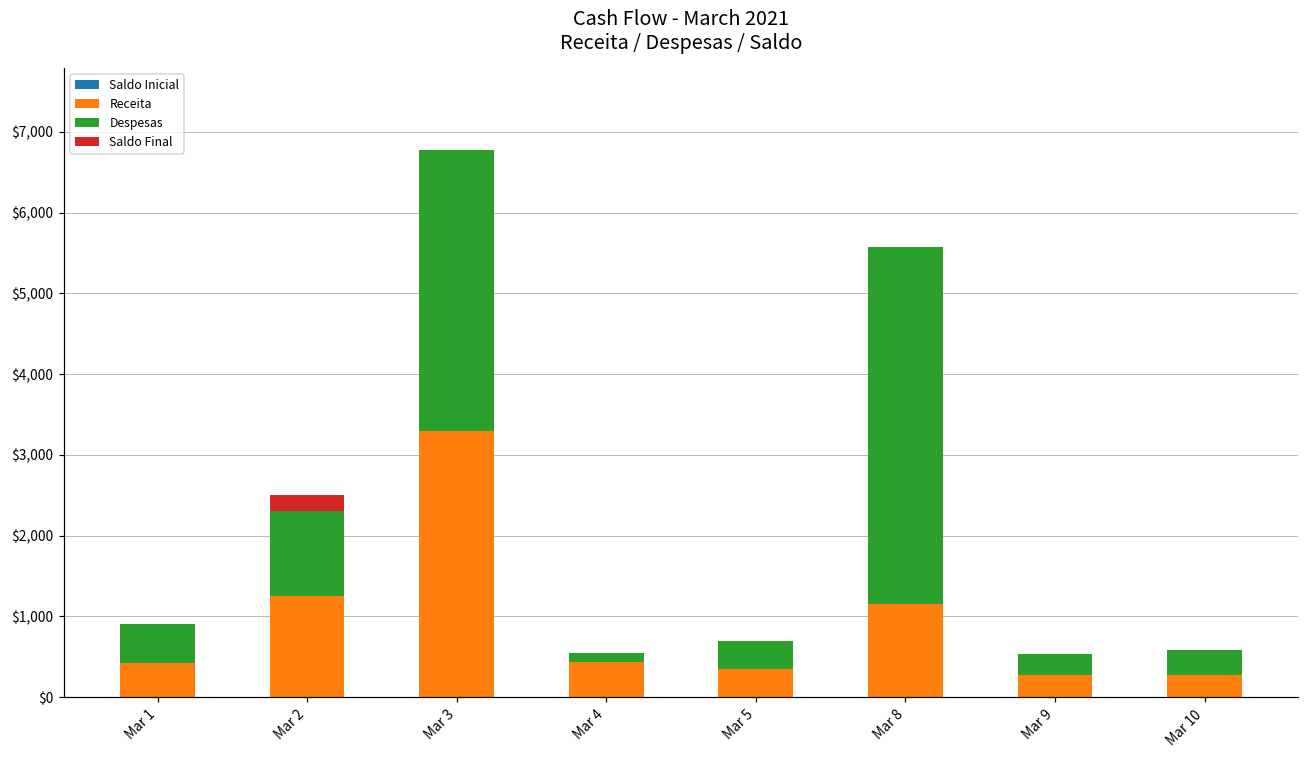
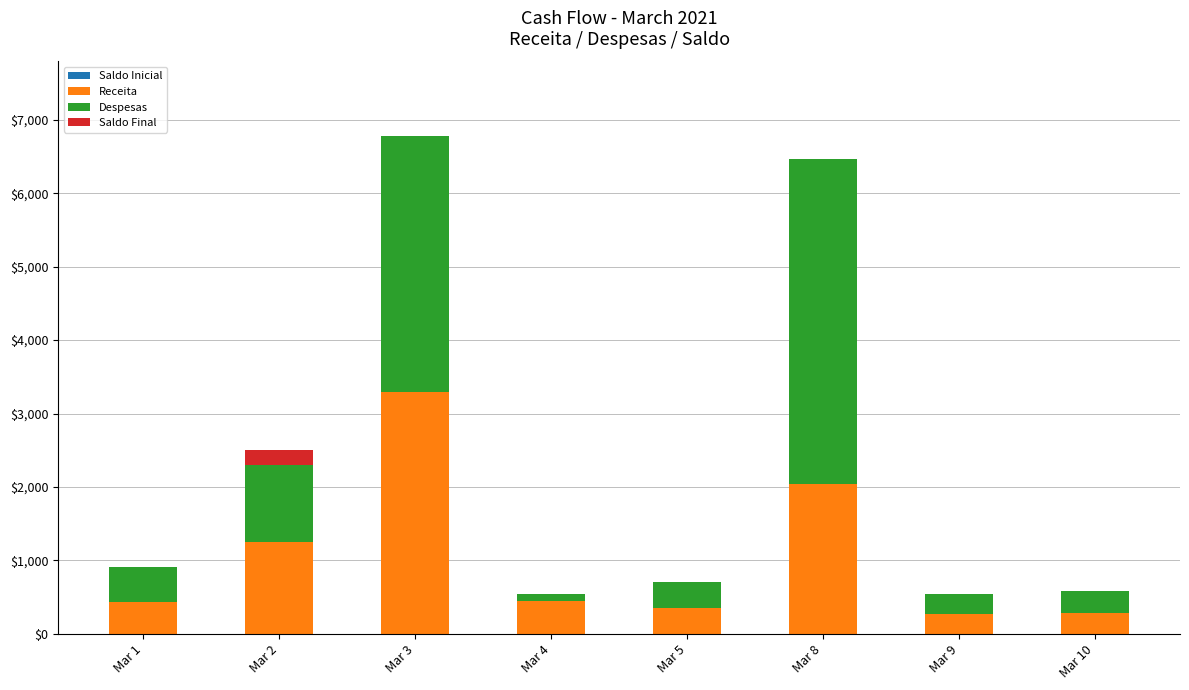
  {
    "Saldo Inicial": {
      "Mar 1": "$0",
      "Mar 2": "$0",
      "Mar 3": "$0",
      "Mar 4": "$0",
      "Mar 5": "$0",
      "Mar 8": "$0",
      "Mar 9": "$0",
      "Mar 10": "$0"
    },
    "Receita": {
      "Mar 1": "$400",
      "Mar 2": "$1,300",
      "Mar 3": "$3,300",
      "Mar 4": "$400",
      "Mar 5": "$400",
-     "Mar 8": "$1,100",
+     "Mar 8": "$2,000",
      "Mar 9": "$300",
      "Mar 10": "$300"
    },
    "Despesas": {
      "Mar 1": "$500",
      "Mar 2": "$1,100",
      "Mar 3": "$3,500",
      "Mar 4": "$100",
      "Mar 5": "$400",
      "Mar 8": "$4,400",
      "Mar 9": "$300",
      "Mar 10": "$300"
    },
    "Saldo Final": {
      "Mar 1": "$0",
      "Mar 2": "$200",
      "Mar 3": "$0",
      "Mar 4": "$0",
      "Mar 5": "$0",
      "Mar 8": "$0",
      "Mar 9": "$0",
      "Mar 10": "$0"
    }
  }
